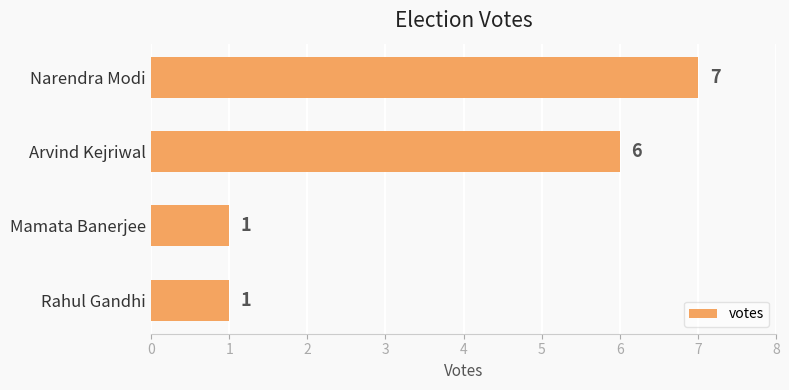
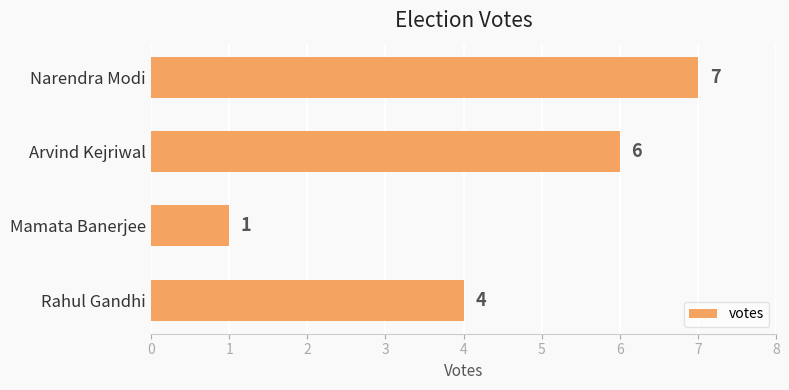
  {
    "Narendra Modi": 7,
    "Arvind Kejriwal": 6,
    "Mamata Banerjee": 1,
-   "Rahul Gandhi": 1
+   "Rahul Gandhi": 4
  }
